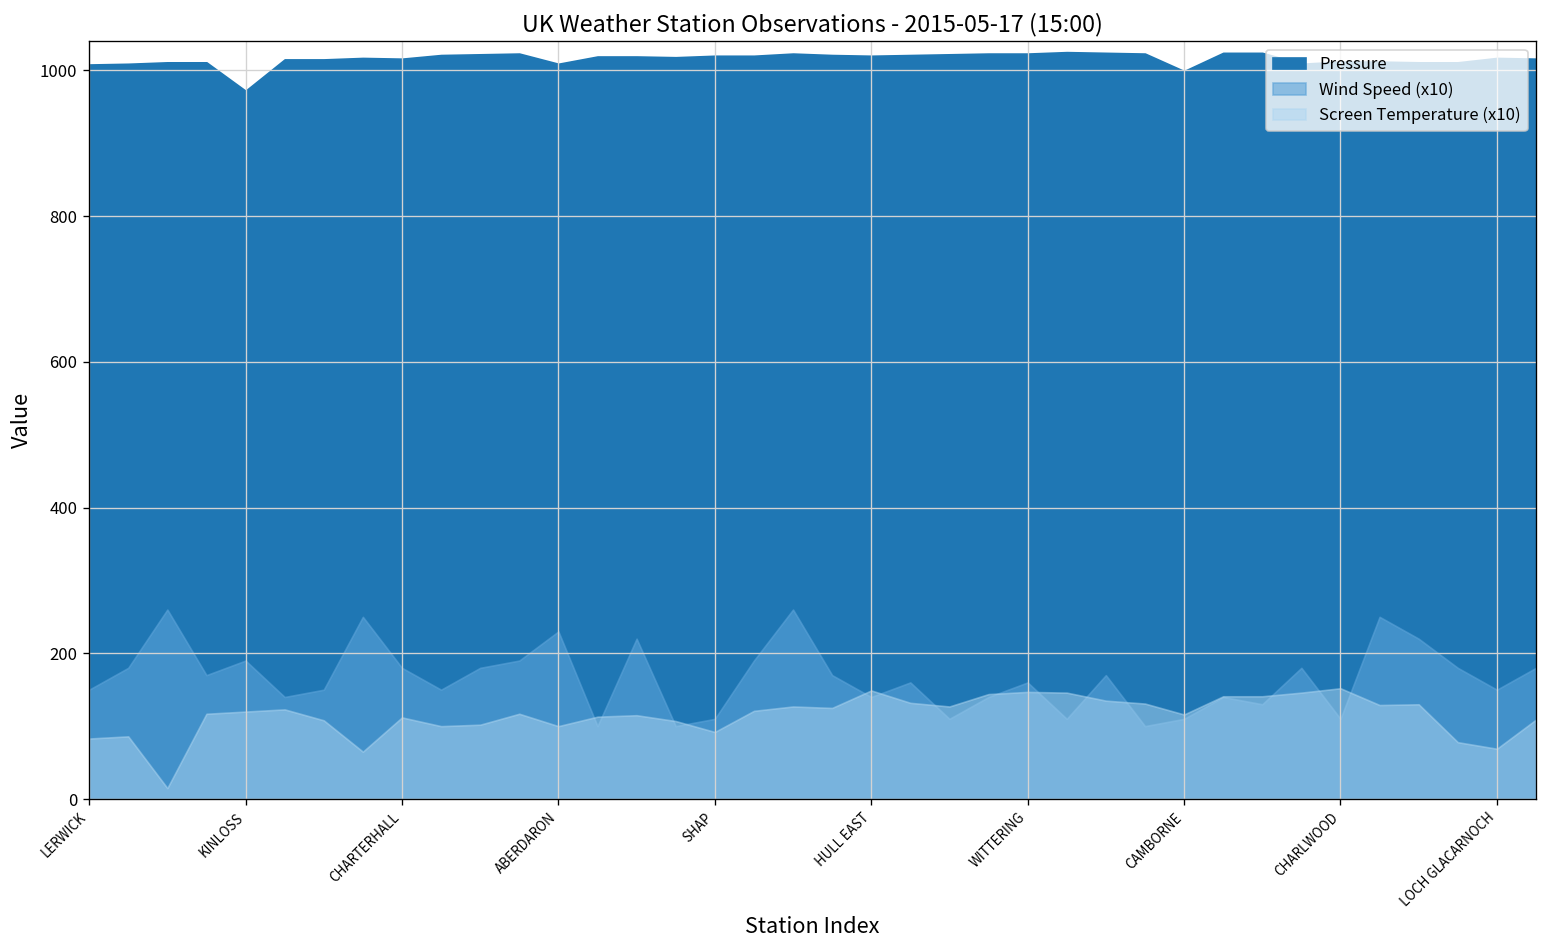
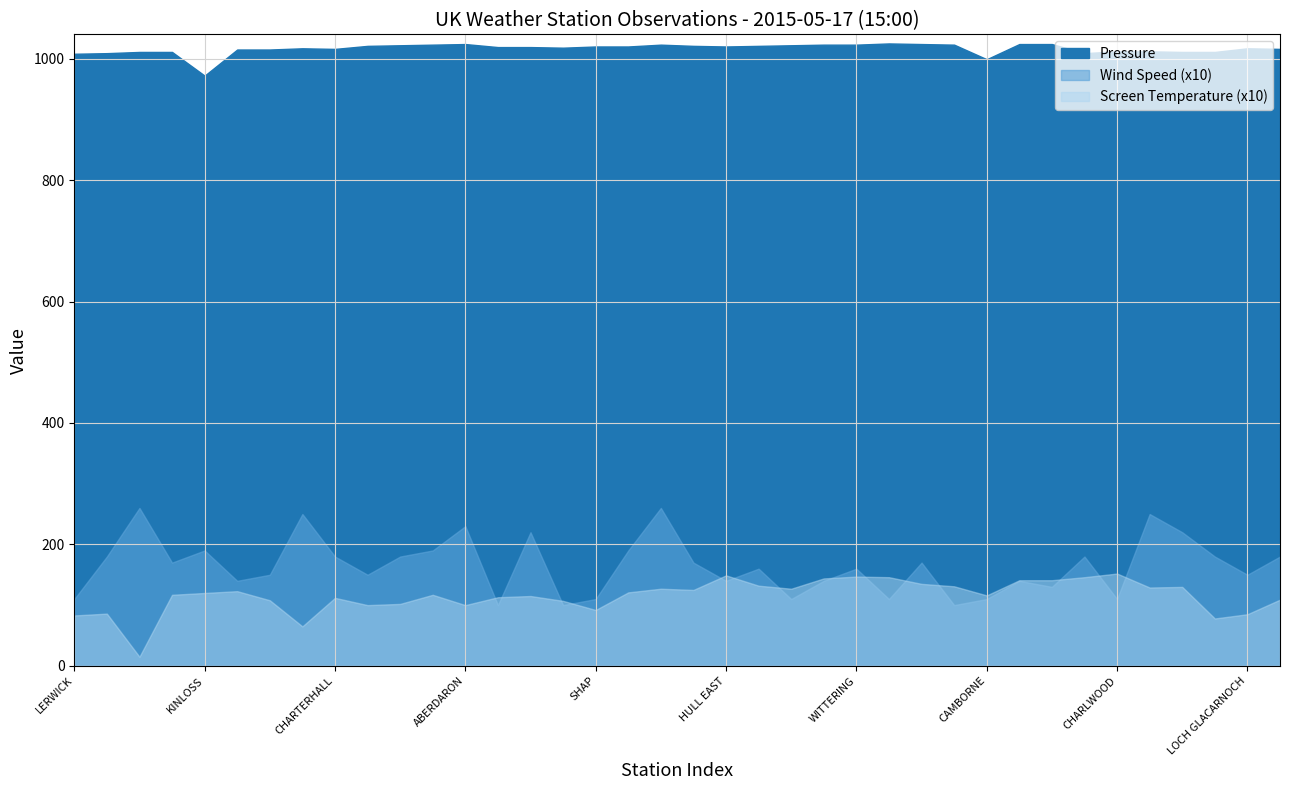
  {
    "Pressure": {
      "LERWICK": 1010,
      "KINLOSS": 970,
      "CHARTERHALL": 1020,
-     "ABERDARON": 1010,
+     "ABERDARON": 1020,
      "SHAP": 1020,
      "HULL EAST": 1020,
      "WITTERING": 1020,
      "CAMBORNE": 1000
    },
    "Wind Speed (x10)": {
-     "LERWICK": 150,
+     "LERWICK": 110,
      "KINLOSS": 190,
      "CHARTERHALL": 180,
      "ABERDARON": 230,
      "SHAP": 110,
      "HULL EAST": 140,
      "WITTERING": 160,
      "CAMBORNE": 110,
      "CHARLWOOD": 110,
      "LOCH GLACARNOCH": 150
    },
    "Screen Temperature (x10)": {
      "LERWICK": 80,
      "KINLOSS": 120,
      "CHARTERHALL": 110,
      "ABERDARON": 100,
      "SHAP": 90,
      "HULL EAST": 150,
      "WITTERING": 150,
      "CAMBORNE": 120,
      "CHARLWOOD": 150,
-     "LOCH GLACARNOCH": 70
+     "LOCH GLACARNOCH": 90
    }
  }
